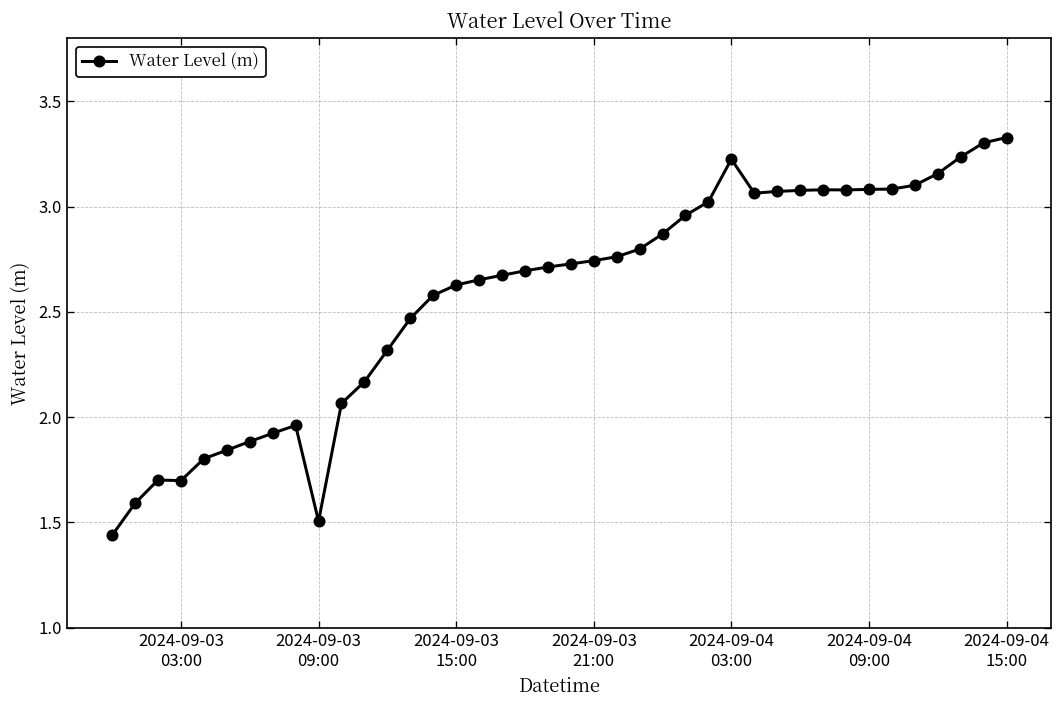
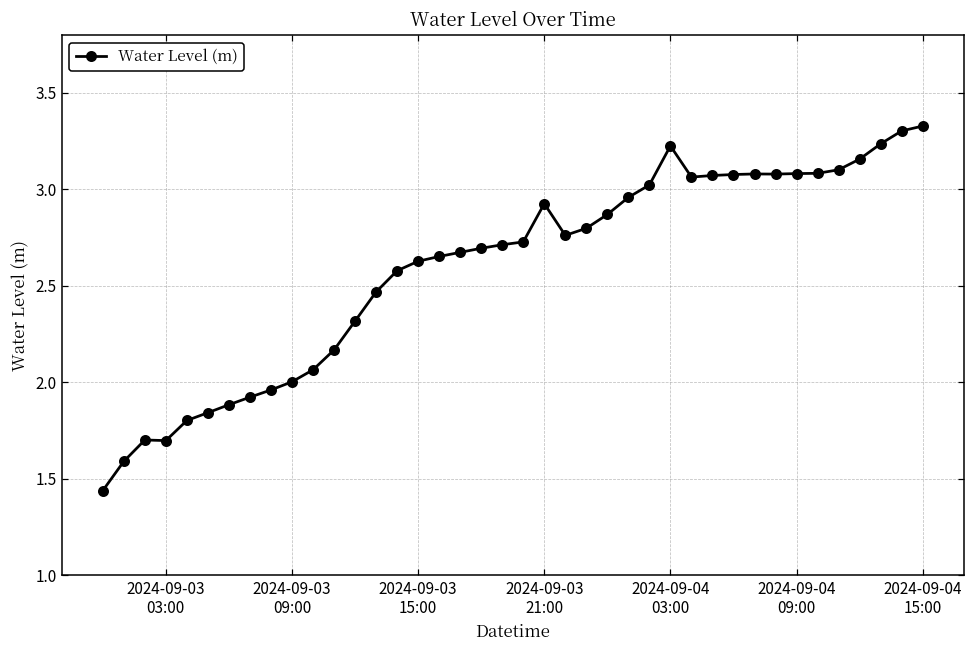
  {
    "2024-09-03 03:00": 1.70,
-   "2024-09-03 09:00": 1.51,
+   "2024-09-03 09:00": 2.00,
    "2024-09-03 15:00": 2.63,
-   "2024-09-03 21:00": 2.74,
+   "2024-09-03 21:00": 2.93,
    "2024-09-04 03:00": 3.23,
    "2024-09-04 09:00": 3.08,
    "2024-09-04 15:00": 3.33
  }
